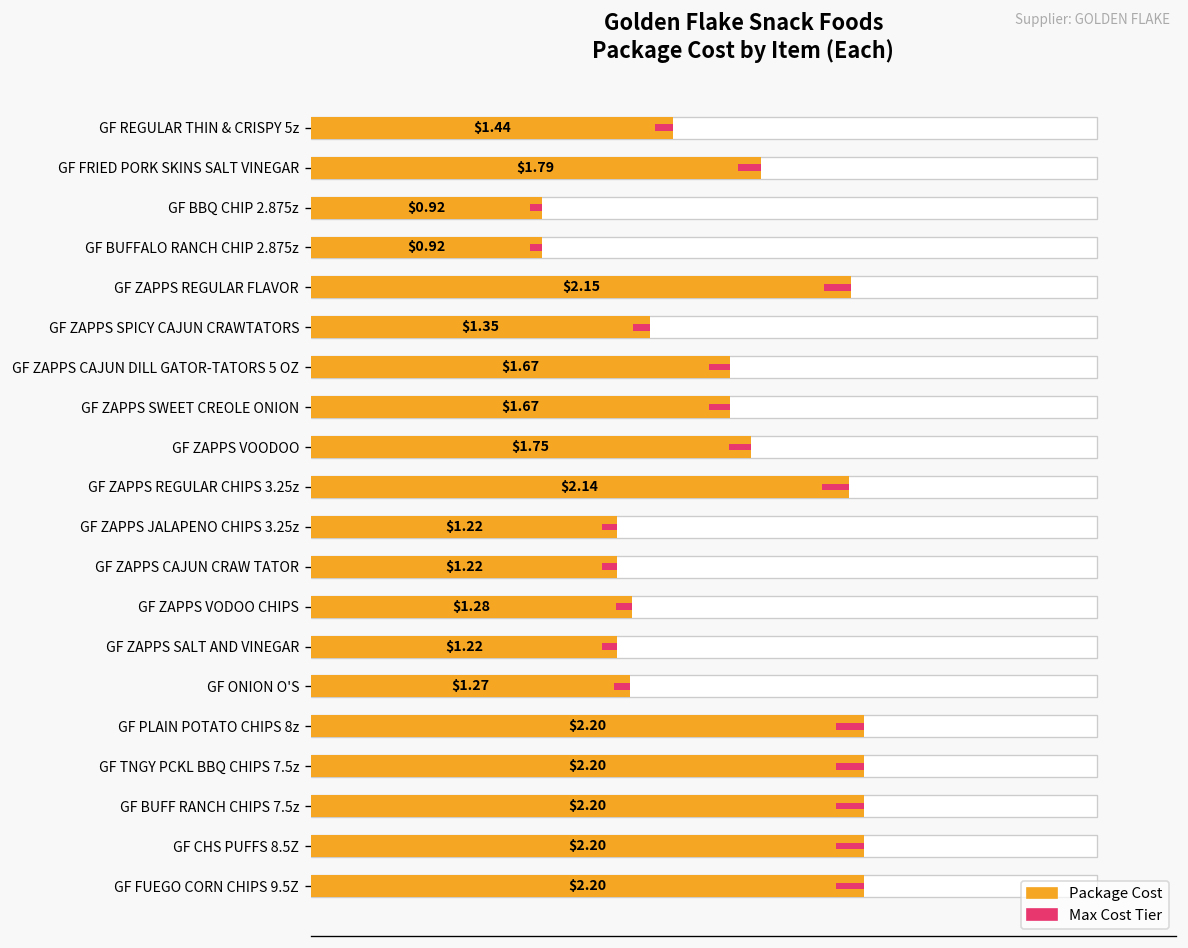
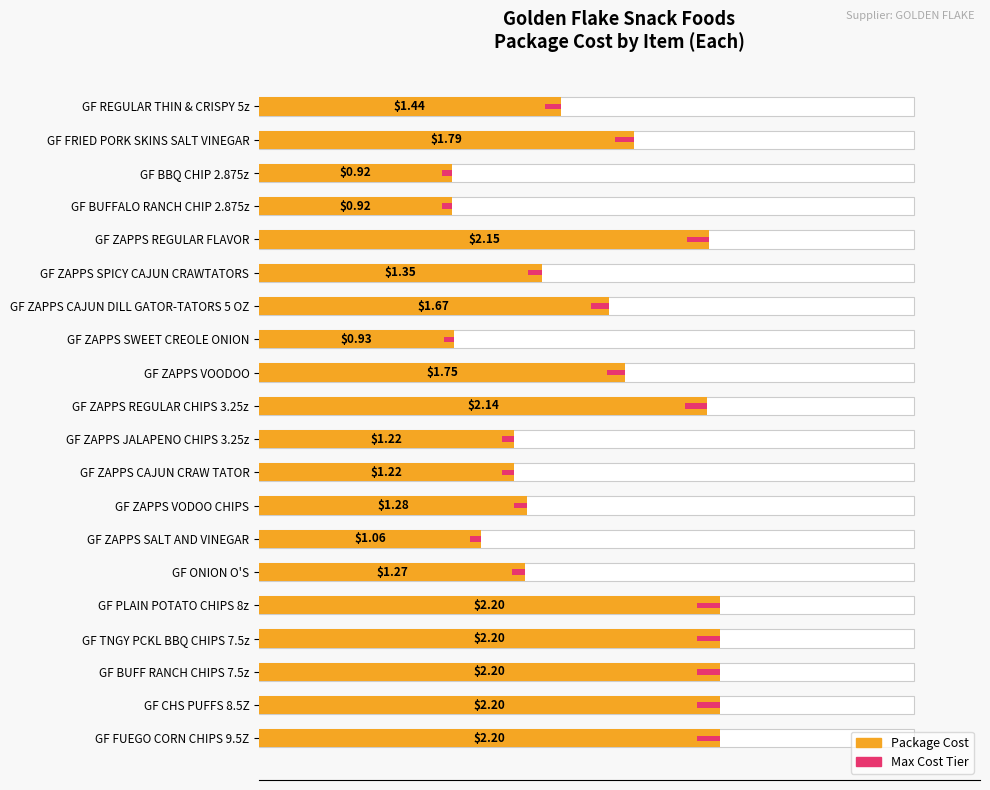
  {
    "Package Cost": {
-     "GF ZAPPS SWEET CREOLE ONION": "$1.67",
-     "GF ZAPPS SALT AND VINEGAR": "$1.22"
+     "GF ZAPPS SWEET CREOLE ONION": "$0.93",
+     "GF ZAPPS SALT AND VINEGAR": "$1.06"
    }
  }
